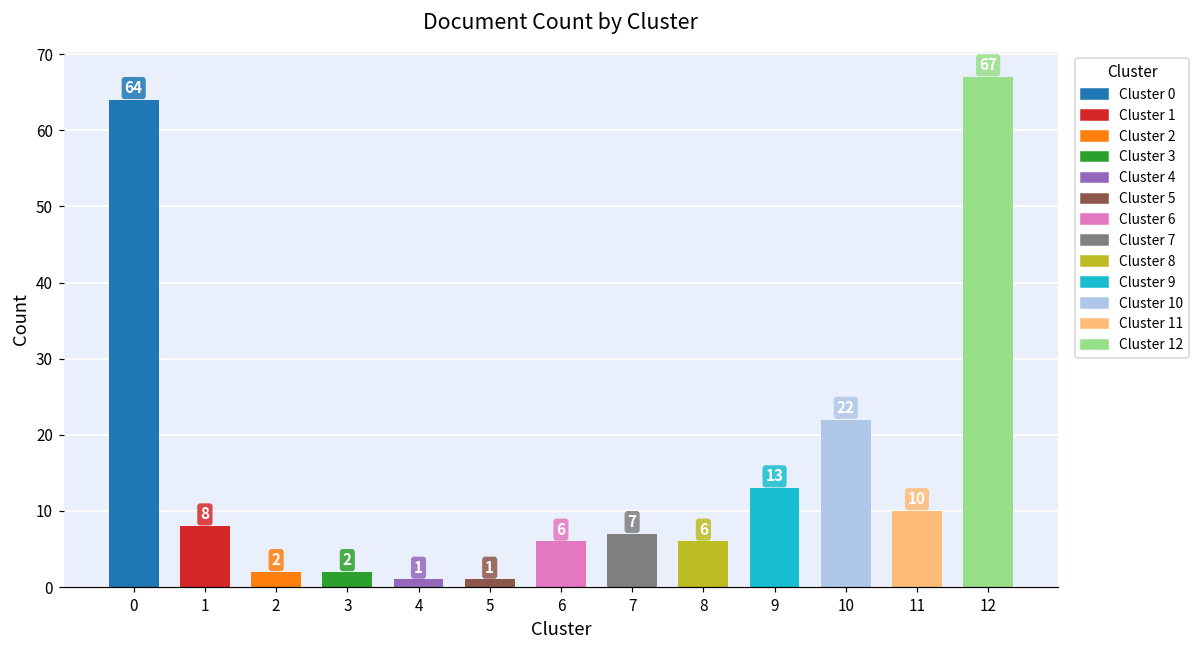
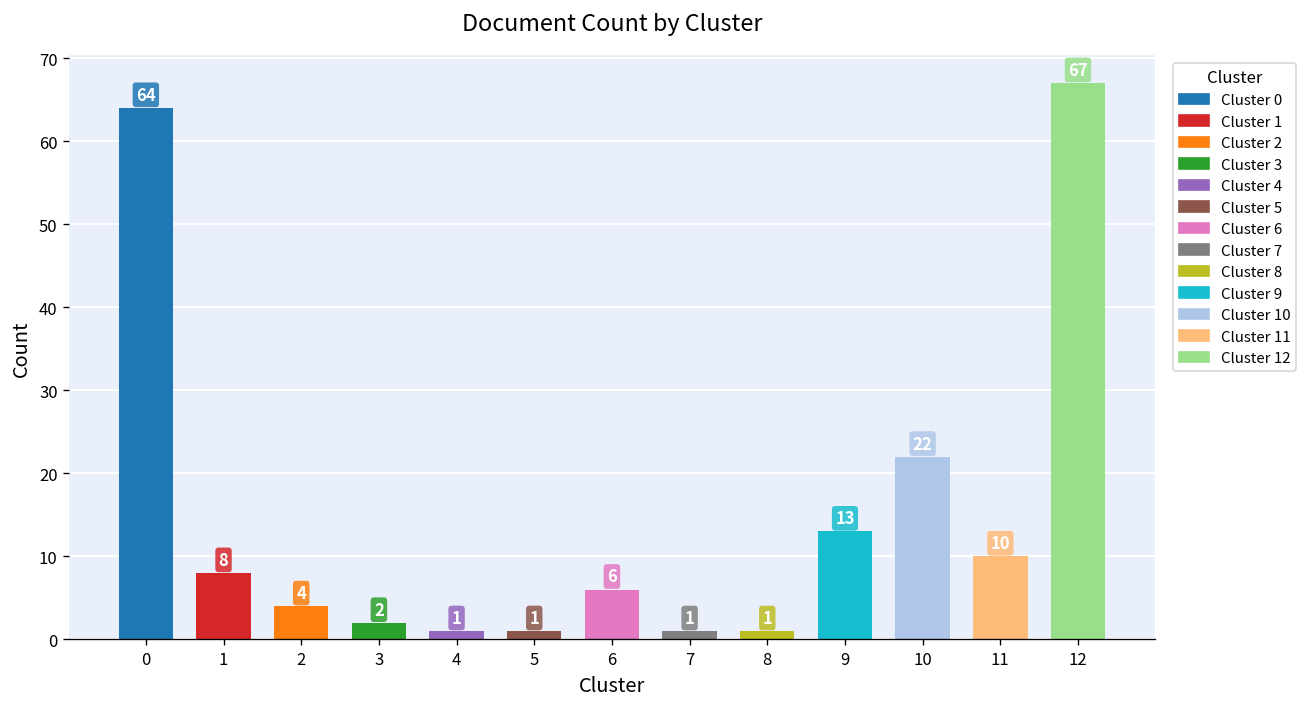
  {
-   "2": 2,
-   "7": 7,
-   "8": 6
+   "2": 4,
+   "7": 1,
+   "8": 1
  }
